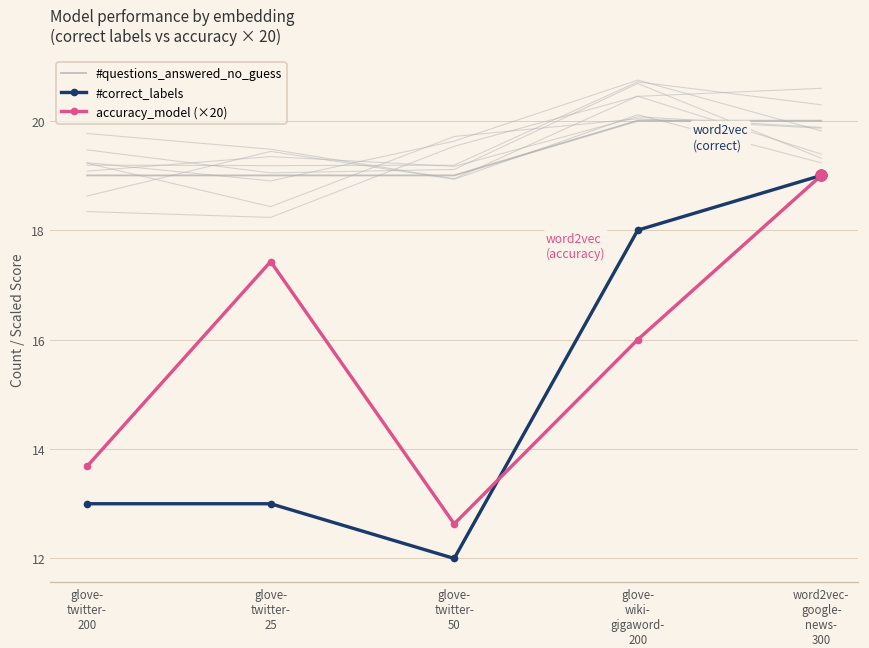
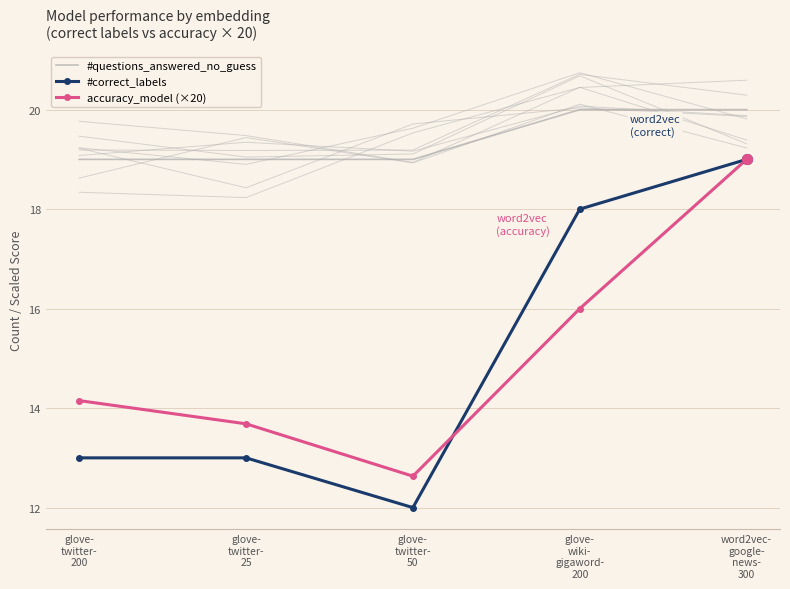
  {
    "accuracy_model (×20)": {
-     "glove- twitter- 200": 13.7,
-     "glove- twitter- 25": 17.4,
+     "glove- twitter- 200": 14.2,
+     "glove- twitter- 25": 13.7,
      "glove- twitter- 50": 12.6,
      "glove- wiki- gigaword- 200": 16.0
    }
  }
